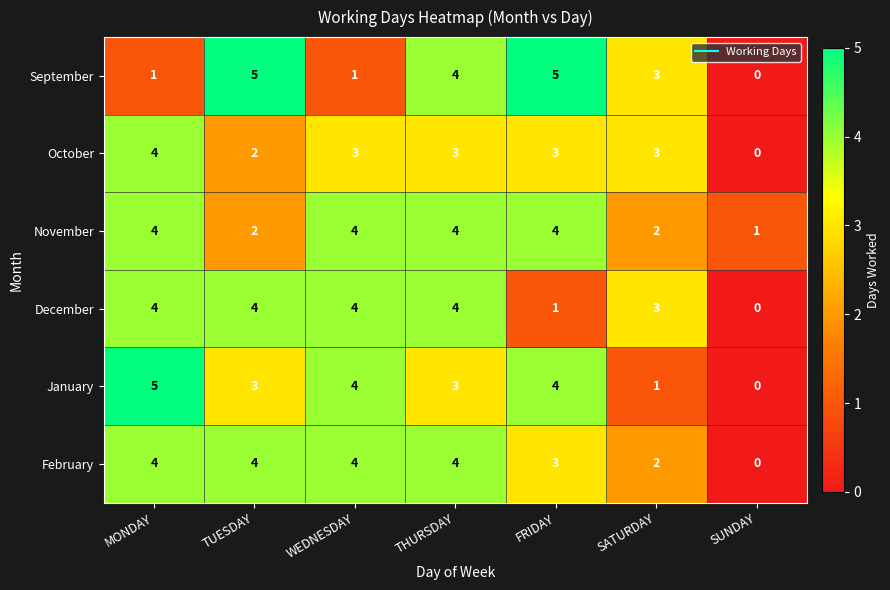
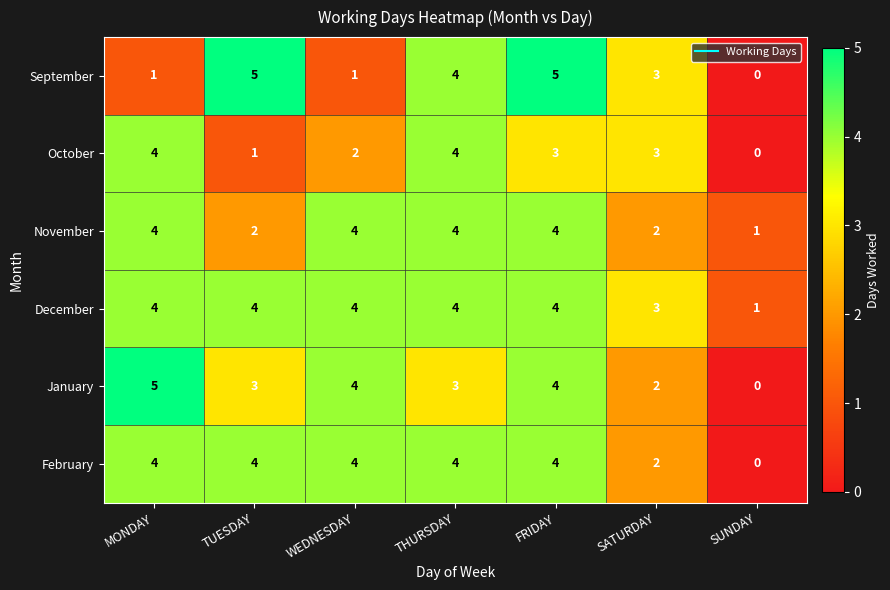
  {
    "September": {
      "MONDAY": 1,
      "TUESDAY": 5,
      "WEDNESDAY": 1,
      "THURSDAY": 4,
      "FRIDAY": 5,
      "SATURDAY": 3,
      "SUNDAY": 0
    },
    "October": {
      "MONDAY": 4,
-     "TUESDAY": 2,
-     "WEDNESDAY": 3,
-     "THURSDAY": 3,
+     "TUESDAY": 1,
+     "WEDNESDAY": 2,
+     "THURSDAY": 4,
      "FRIDAY": 3,
      "SATURDAY": 3,
      "SUNDAY": 0
    },
    "November": {
      "MONDAY": 4,
      "TUESDAY": 2,
      "WEDNESDAY": 4,
      "THURSDAY": 4,
      "FRIDAY": 4,
      "SATURDAY": 2,
      "SUNDAY": 1
    },
    "December": {
      "MONDAY": 4,
      "TUESDAY": 4,
      "WEDNESDAY": 4,
      "THURSDAY": 4,
-     "FRIDAY": 1,
+     "FRIDAY": 4,
      "SATURDAY": 3,
-     "SUNDAY": 0
+     "SUNDAY": 1
    },
    "January": {
      "MONDAY": 5,
      "TUESDAY": 3,
      "WEDNESDAY": 4,
      "THURSDAY": 3,
      "FRIDAY": 4,
-     "SATURDAY": 1,
+     "SATURDAY": 2,
      "SUNDAY": 0
    },
    "February": {
      "MONDAY": 4,
      "TUESDAY": 4,
      "WEDNESDAY": 4,
      "THURSDAY": 4,
-     "FRIDAY": 3,
+     "FRIDAY": 4,
      "SATURDAY": 2,
      "SUNDAY": 0
    }
  }
